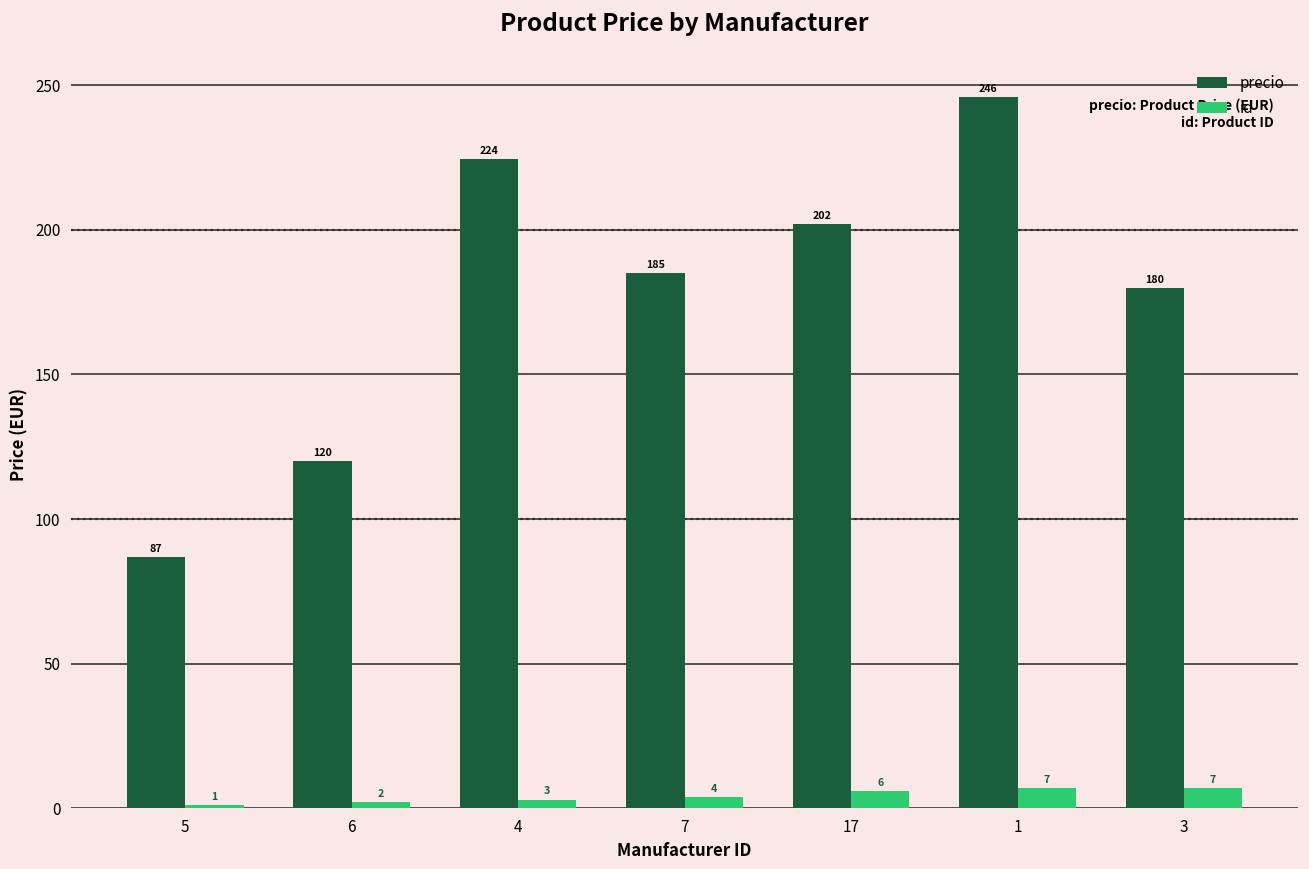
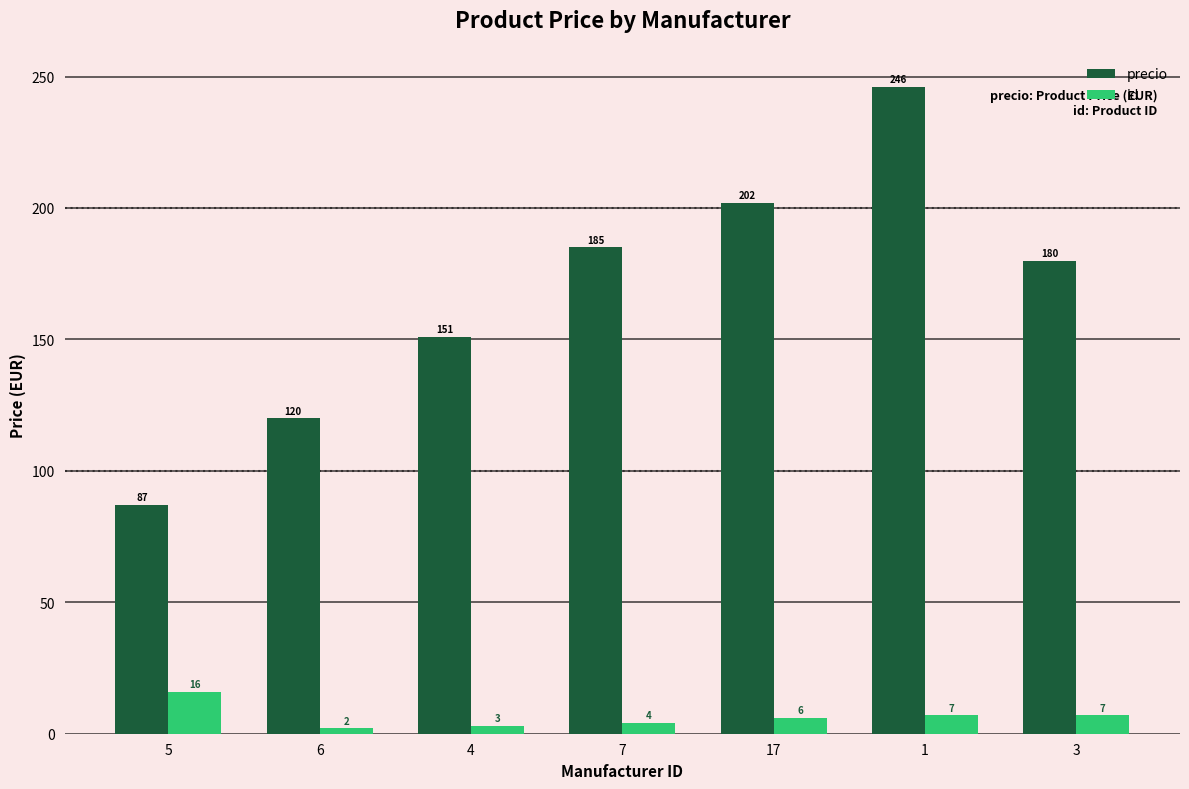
  {
    "precio": {
      "5": 87,
      "6": 120,
-     "4": 224,
+     "4": 151,
      "7": 185,
      "17": 202,
      "1": 246,
      "3": 180
    },
    "id": {
-     "5": 1,
+     "5": 16,
      "6": 2,
      "4": 3,
      "7": 4,
      "17": 6,
      "1": 7,
      "3": 7
    }
  }
